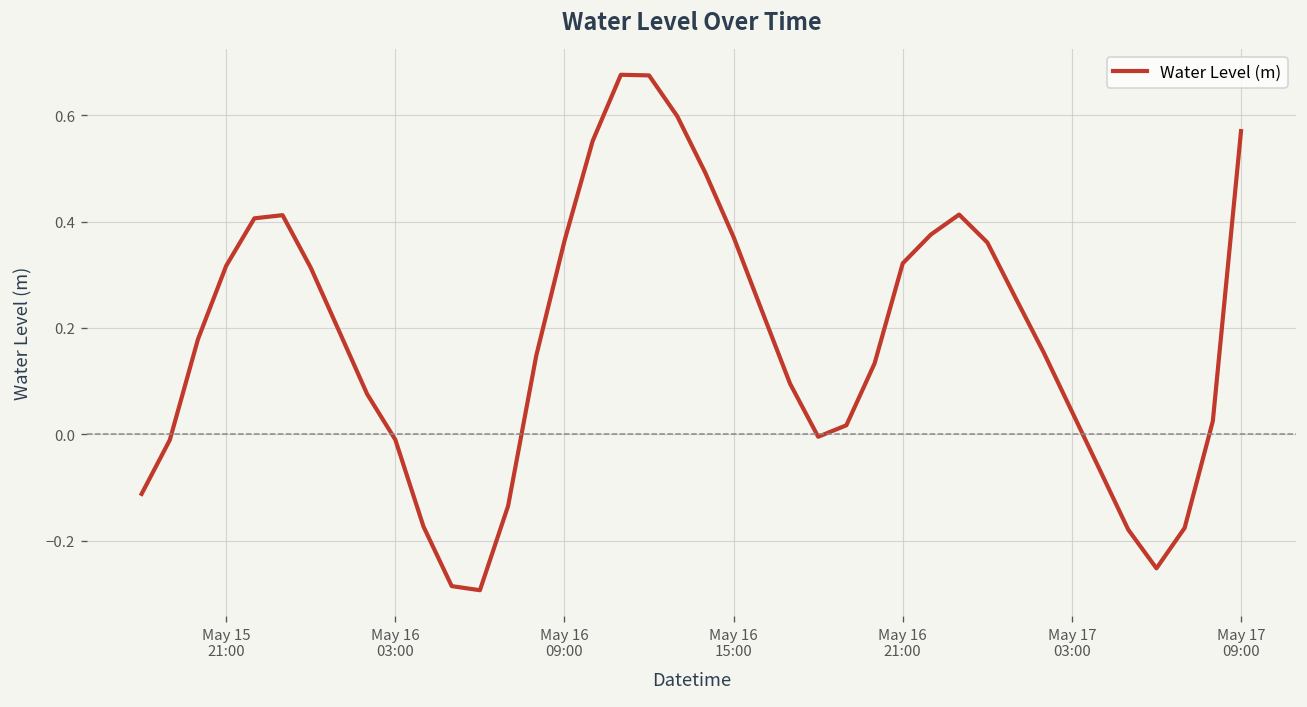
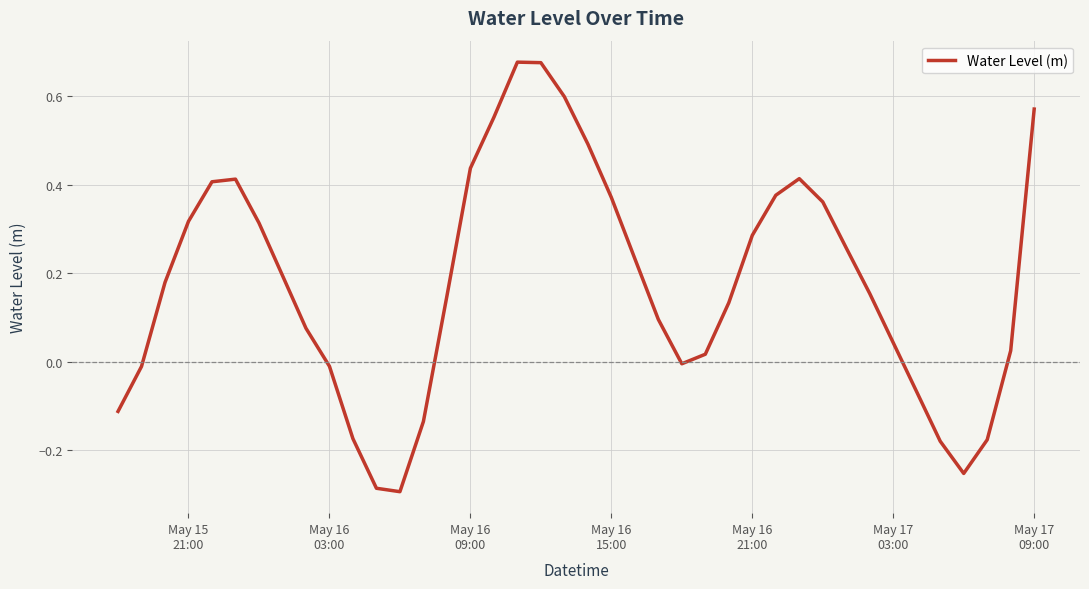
  {
    "May 15 21:00": 0.32,
    "May 16 03:00": -0.01,
-   "May 16 09:00": 0.36,
+   "May 16 09:00": 0.44,
    "May 16 15:00": 0.37,
-   "May 16 21:00": 0.32,
+   "May 16 21:00": 0.29,
    "May 17 03:00": 0.04,
    "May 17 09:00": 0.57
  }
